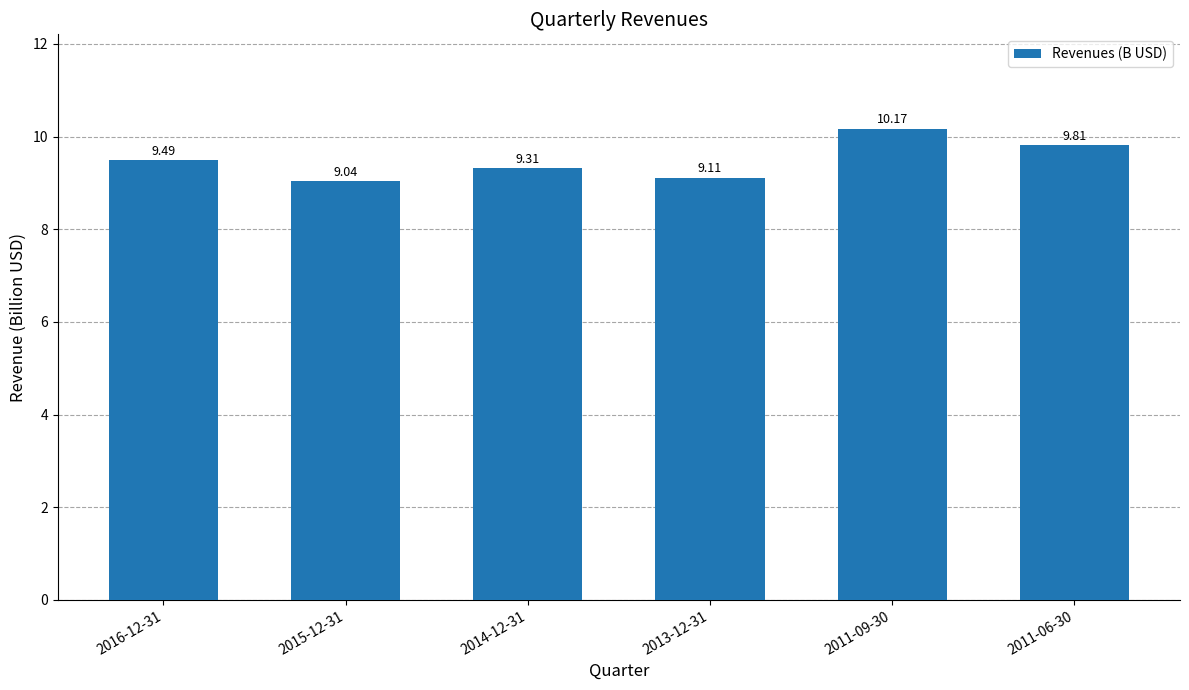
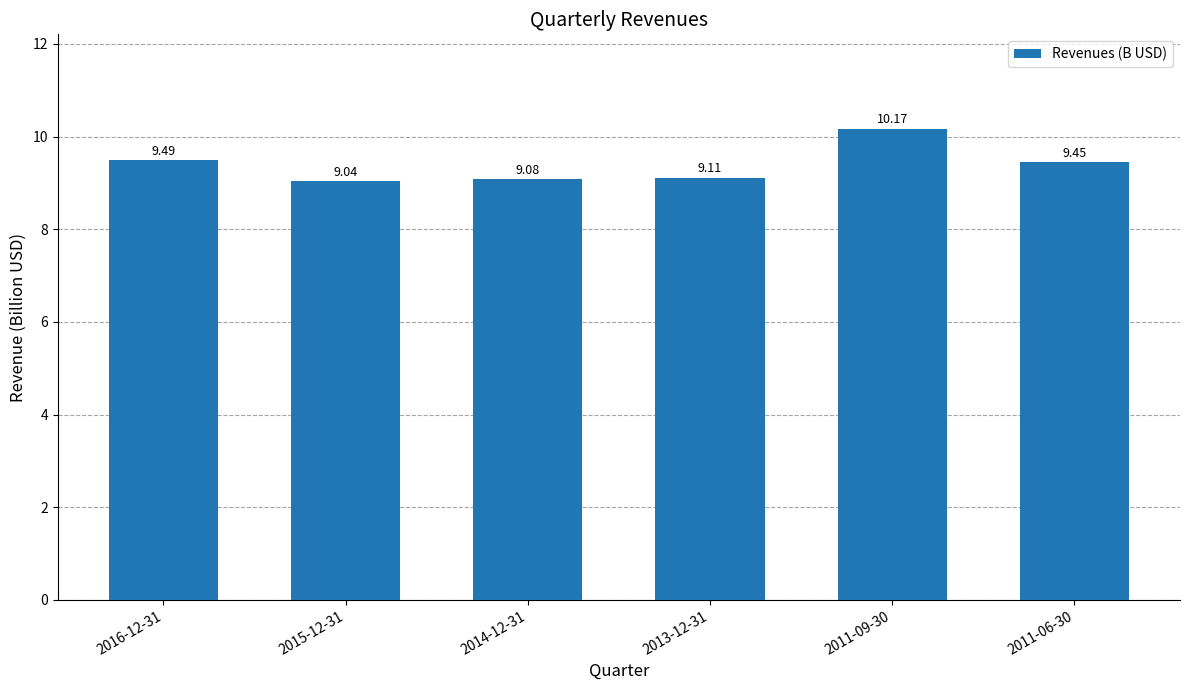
  {
    "2016-12-31": 9.49,
    "2015-12-31": 9.04,
-   "2014-12-31": 9.31,
+   "2014-12-31": 9.08,
    "2013-12-31": 9.11,
    "2011-09-30": 10.17,
-   "2011-06-30": 9.81
+   "2011-06-30": 9.45
  }
